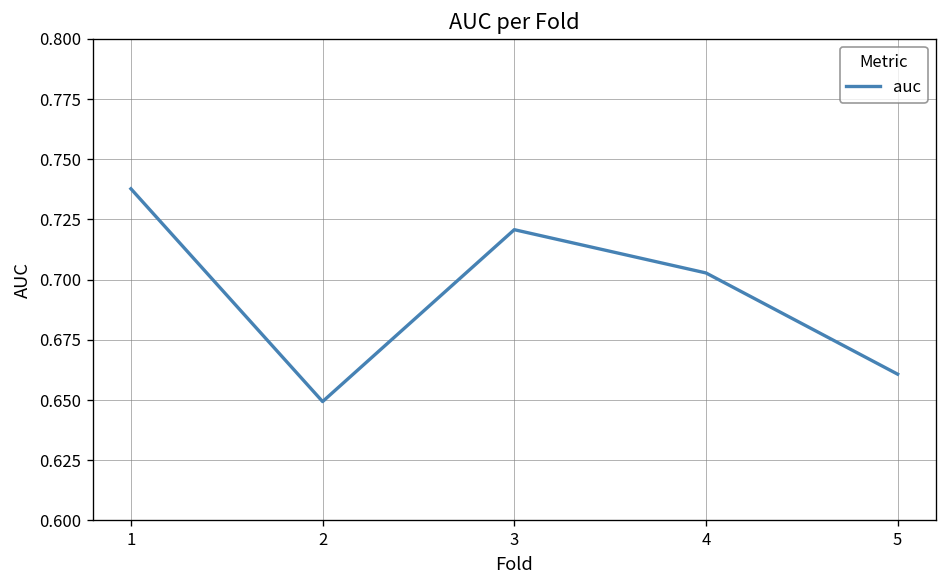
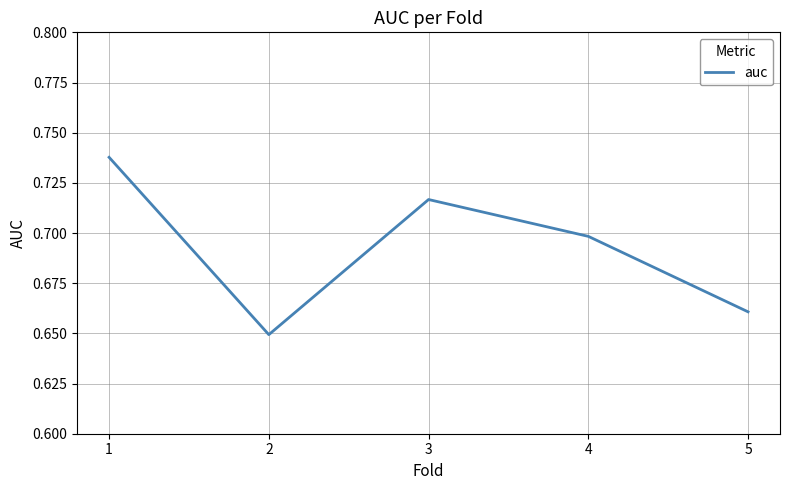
  {
    "1": 0.738,
    "2": 0.649,
-   "3": 0.721,
-   "4": 0.703,
+   "3": 0.717,
+   "4": 0.698,
    "5": 0.661
  }
